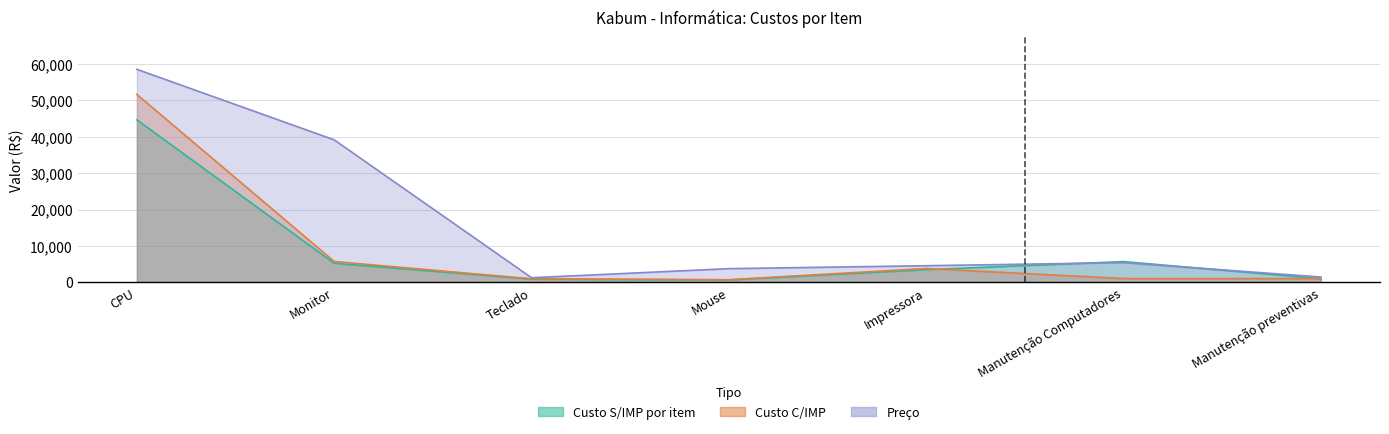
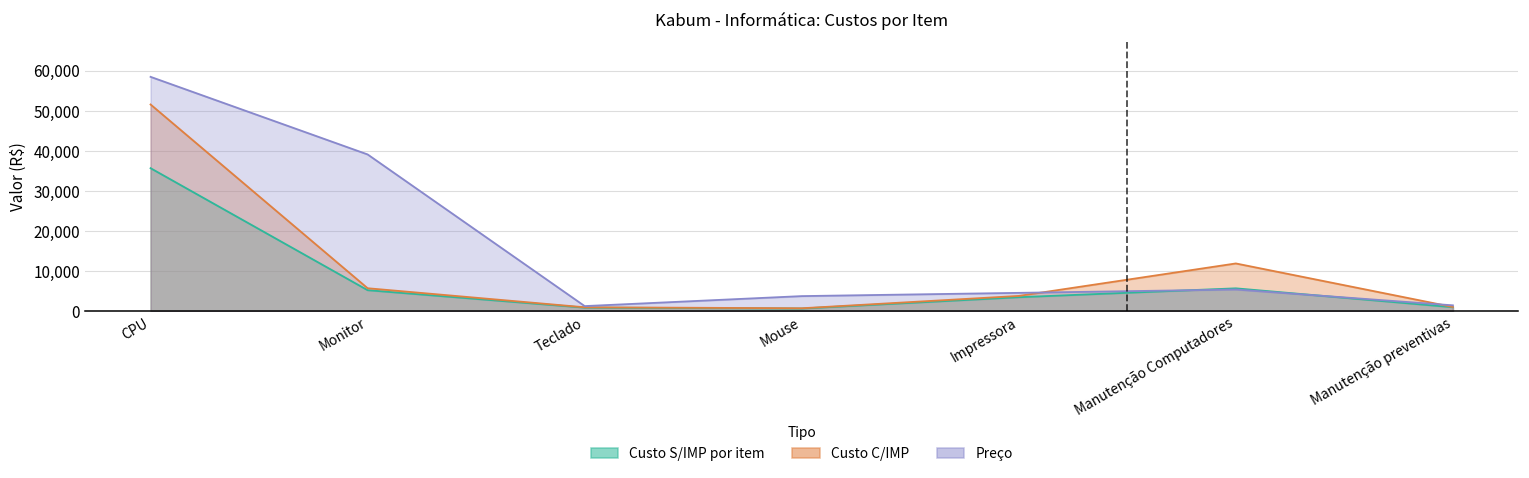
  {
    "Custo S/IMP por item": {
-     "CPU": "45,000"
+     "CPU": "36,000"
    },
    "Custo C/IMP": {
      "CPU": "52,000",
-     "Manutenção Computadores": "1,000"
+     "Manutenção Computadores": "12,000"
    },
    "Preço": {
      "CPU": "59,000",
      "Monitor": "39,000",
      "Mouse": "4,000",
      "Impressora": "5,000"
    }
  }
